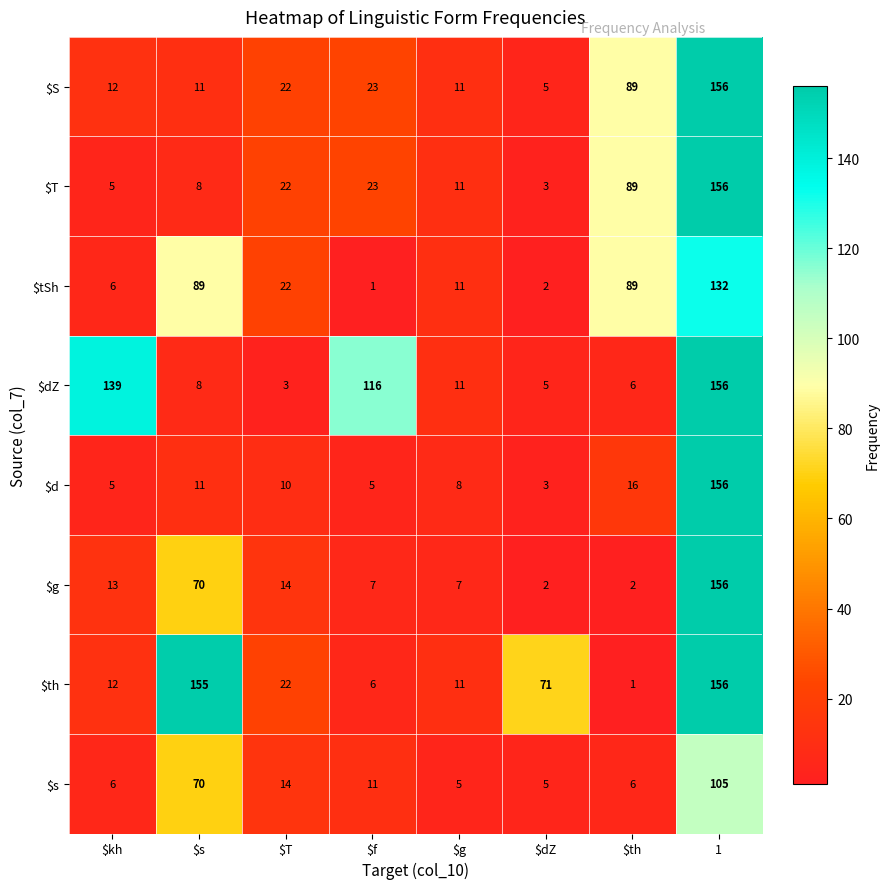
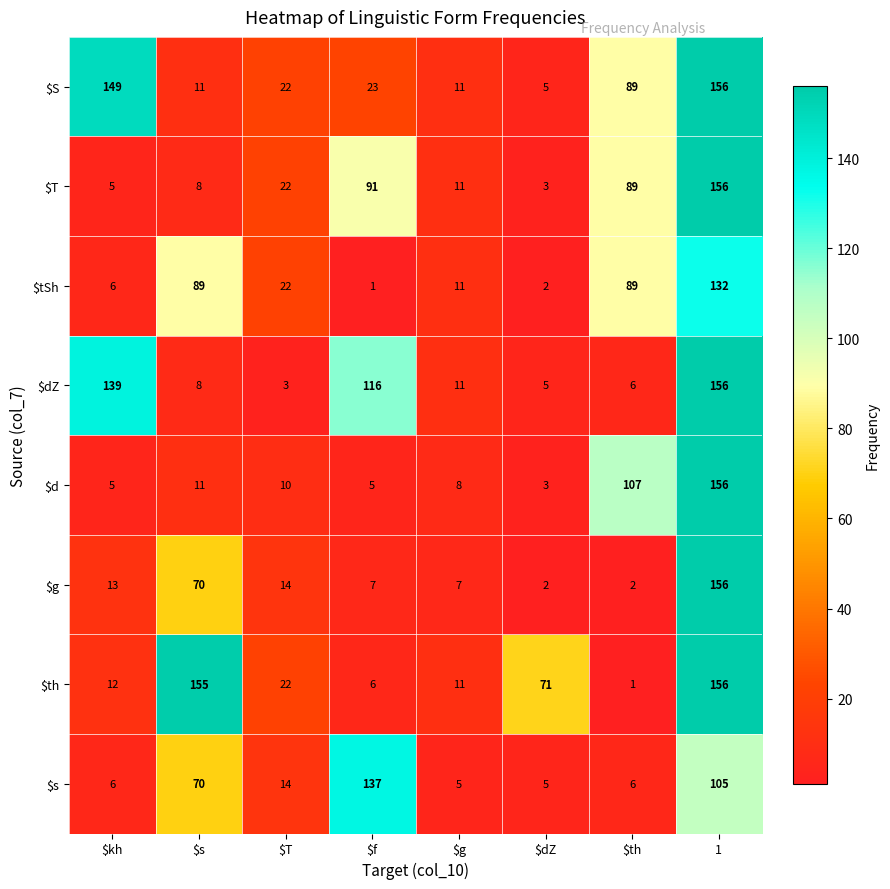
  {
    "$S": {
-     "$kh": 12,
+     "$kh": 149,
      "$s": 11,
      "$T": 22,
      "$f": 23,
      "$g": 11,
      "$dZ": 5,
      "$th": 89,
      "1": 156
    },
    "$T": {
      "$kh": 5,
      "$s": 8,
      "$T": 22,
-     "$f": 23,
+     "$f": 91,
      "$g": 11,
      "$dZ": 3,
      "$th": 89,
      "1": 156
    },
    "$tSh": {
      "$kh": 6,
      "$s": 89,
      "$T": 22,
      "$f": 1,
      "$g": 11,
      "$dZ": 2,
      "$th": 89,
      "1": 132
    },
    "$dZ": {
      "$kh": 139,
      "$s": 8,
      "$T": 3,
      "$f": 116,
      "$g": 11,
      "$dZ": 5,
      "$th": 6,
      "1": 156
    },
    "$d": {
      "$kh": 5,
      "$s": 11,
      "$T": 10,
      "$f": 5,
      "$g": 8,
      "$dZ": 3,
-     "$th": 16,
+     "$th": 107,
      "1": 156
    },
    "$g": {
      "$kh": 13,
      "$s": 70,
      "$T": 14,
      "$f": 7,
      "$g": 7,
      "$dZ": 2,
      "$th": 2,
      "1": 156
    },
    "$th": {
      "$kh": 12,
      "$s": 155,
      "$T": 22,
      "$f": 6,
      "$g": 11,
      "$dZ": 71,
      "$th": 1,
      "1": 156
    },
    "$s": {
      "$kh": 6,
      "$s": 70,
      "$T": 14,
-     "$f": 11,
+     "$f": 137,
      "$g": 5,
      "$dZ": 5,
      "$th": 6,
      "1": 105
    }
  }
